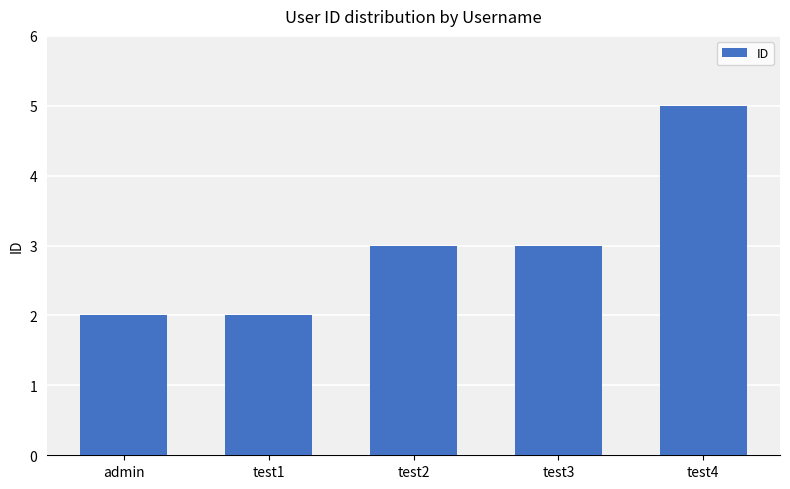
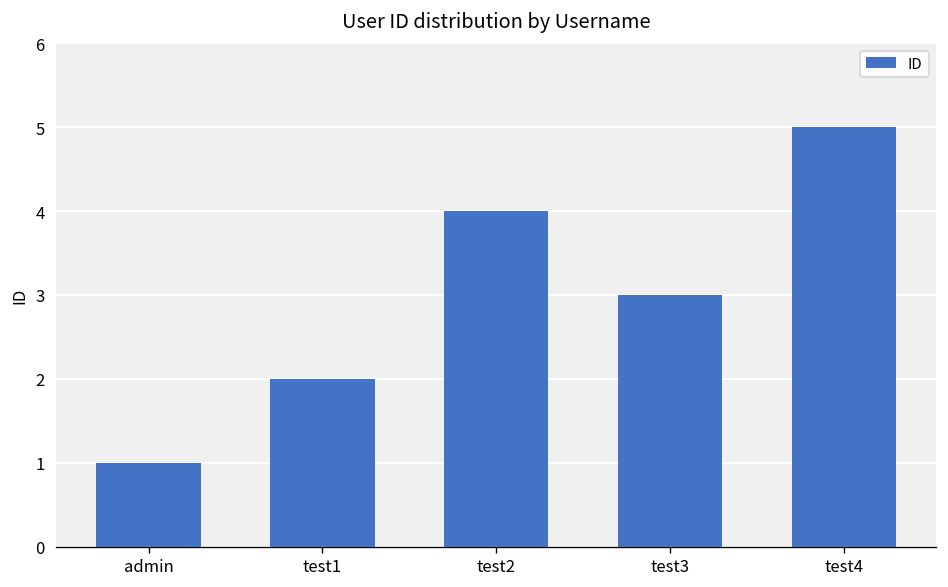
  {
-   "admin": 2,
+   "admin": 1,
    "test1": 2,
-   "test2": 3,
+   "test2": 4,
    "test3": 3,
    "test4": 5
  }
